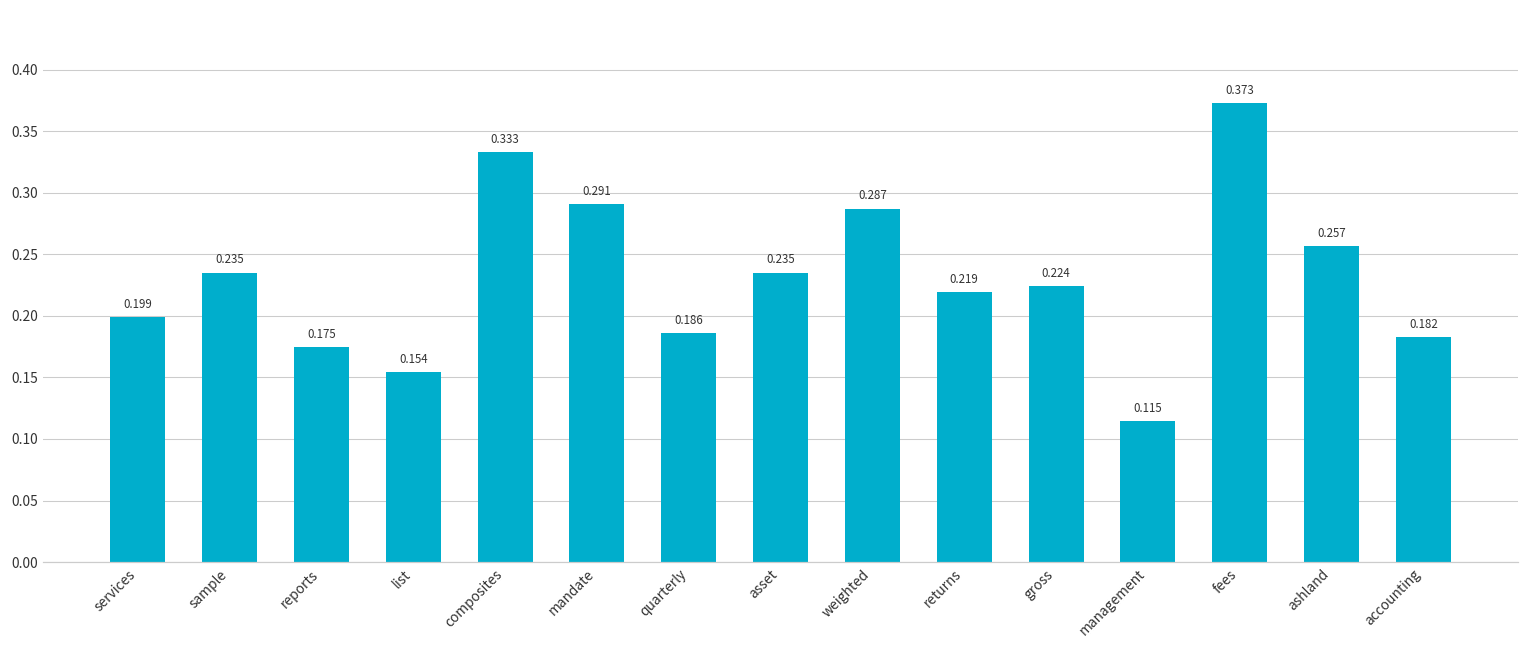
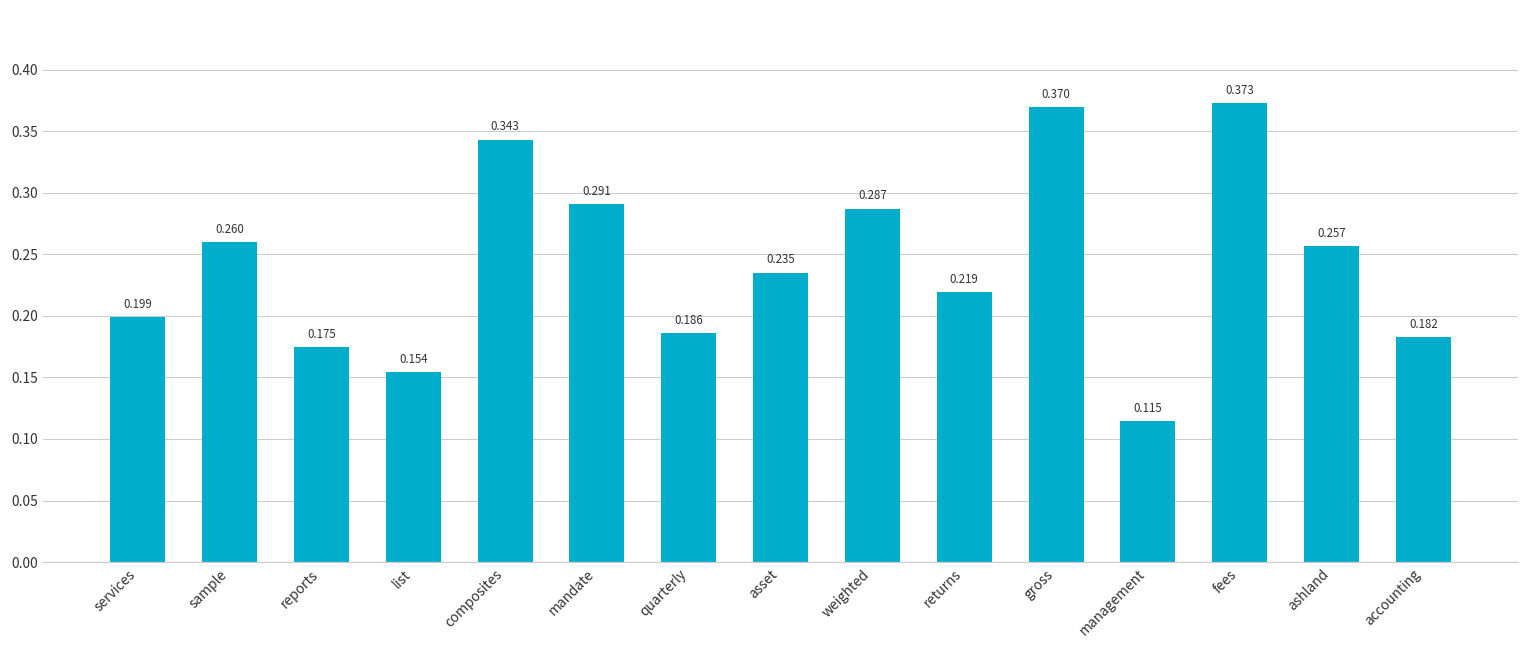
  {
    "services": 0.199,
-   "sample": 0.235,
+   "sample": 0.260,
    "reports": 0.175,
    "list": 0.154,
-   "composites": 0.333,
+   "composites": 0.343,
    "mandate": 0.291,
    "quarterly": 0.186,
    "asset": 0.235,
    "weighted": 0.287,
    "returns": 0.219,
-   "gross": 0.224,
+   "gross": 0.370,
    "management": 0.115,
    "fees": 0.373,
    "ashland": 0.257,
    "accounting": 0.182
  }
